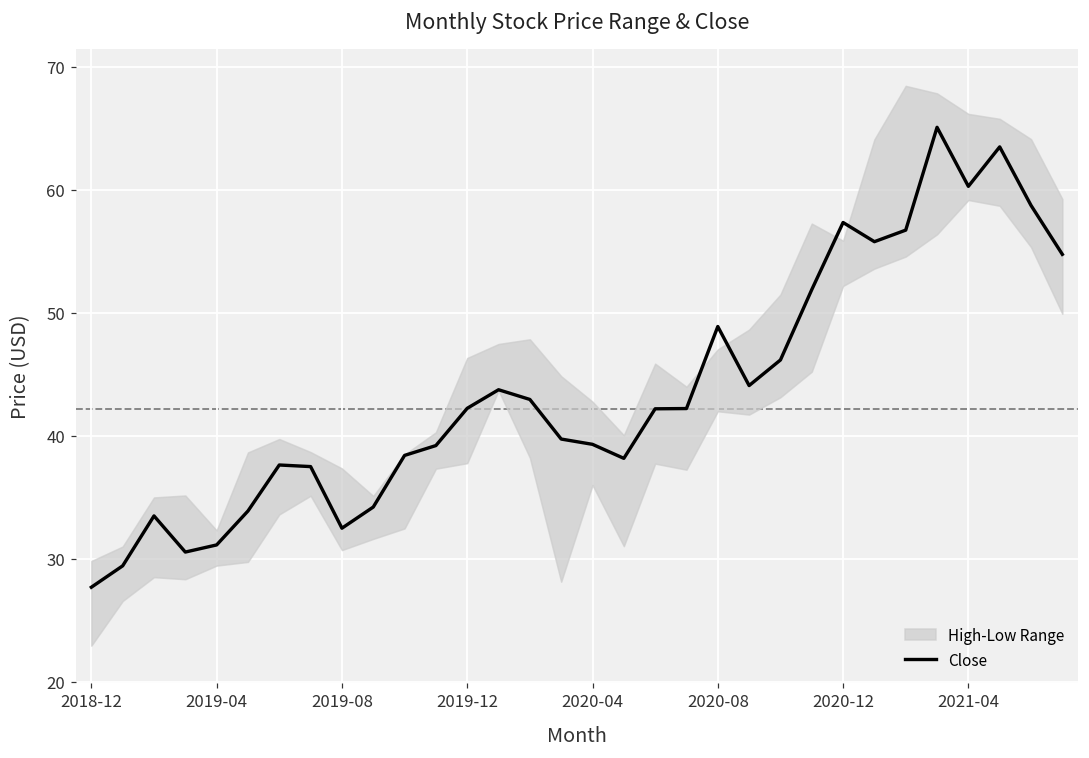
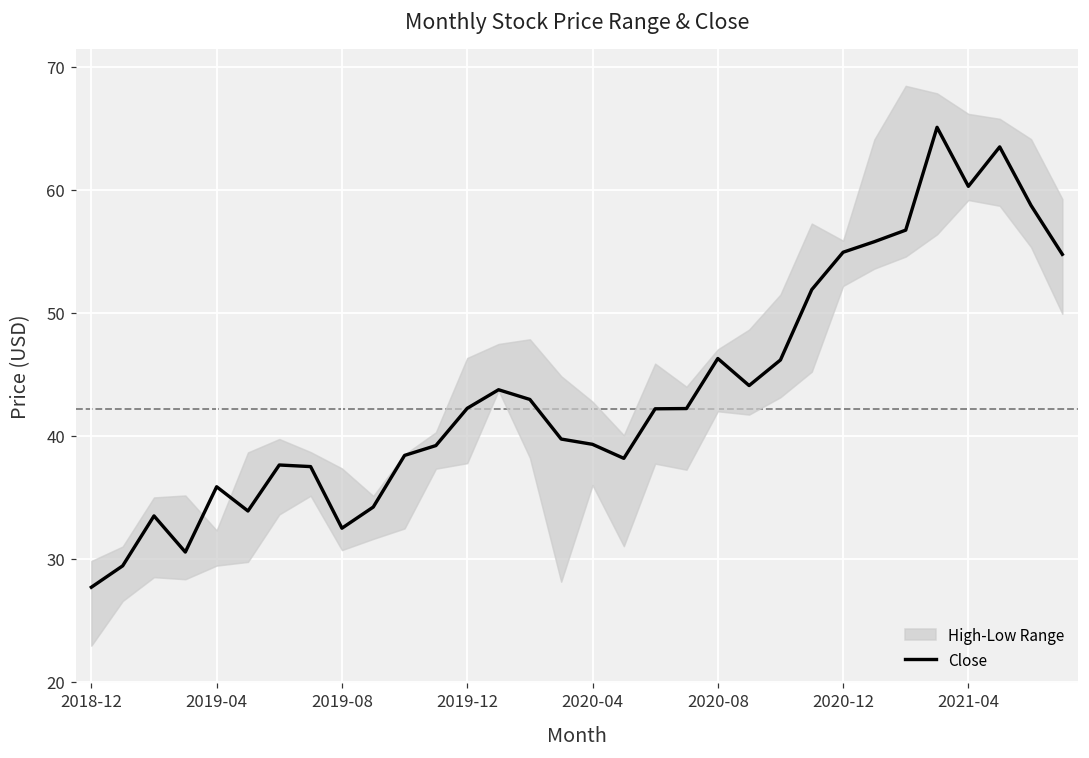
  {
    "Close": {
      "2018-12": 27.7,
-     "2019-04": 31.1,
+     "2019-04": 35.9,
      "2019-08": 32.5,
      "2019-12": 42.2,
      "2020-04": 39.3,
-     "2020-08": 48.9,
-     "2020-12": 57.4,
+     "2020-08": 46.3,
+     "2020-12": 54.9,
      "2021-04": 60.3
    }
  }
